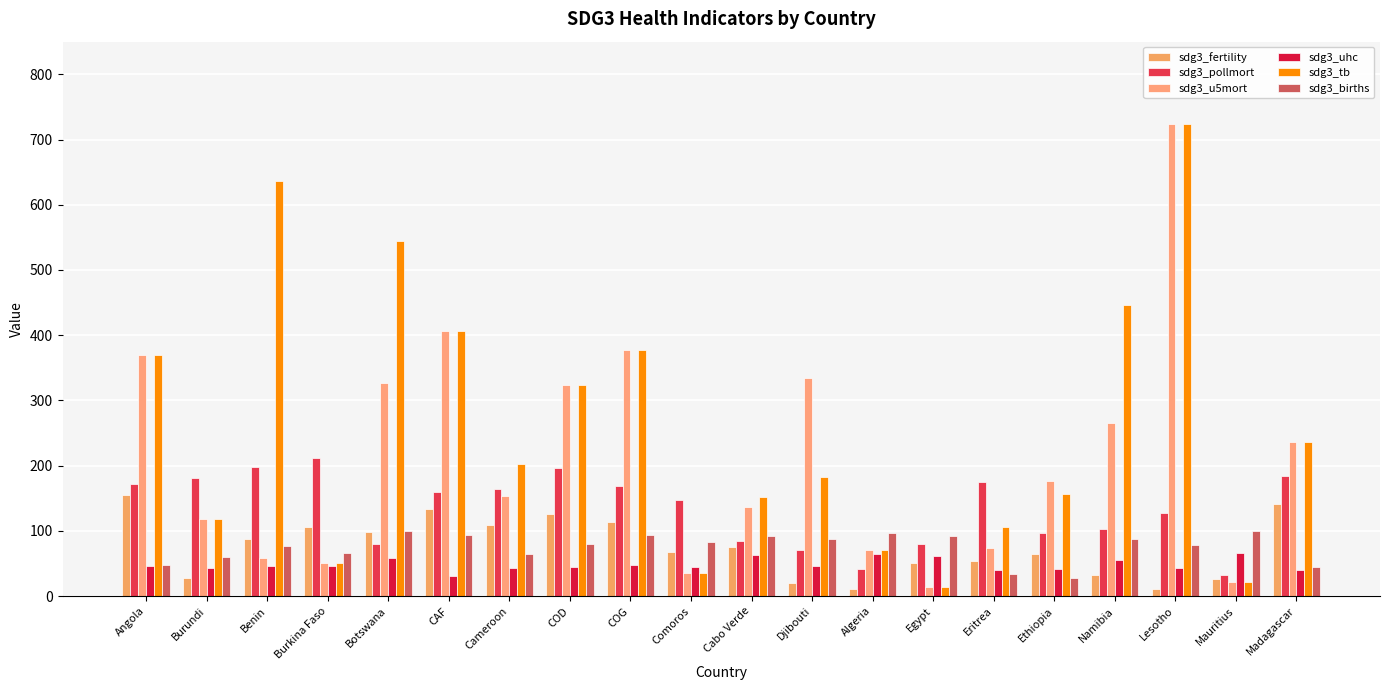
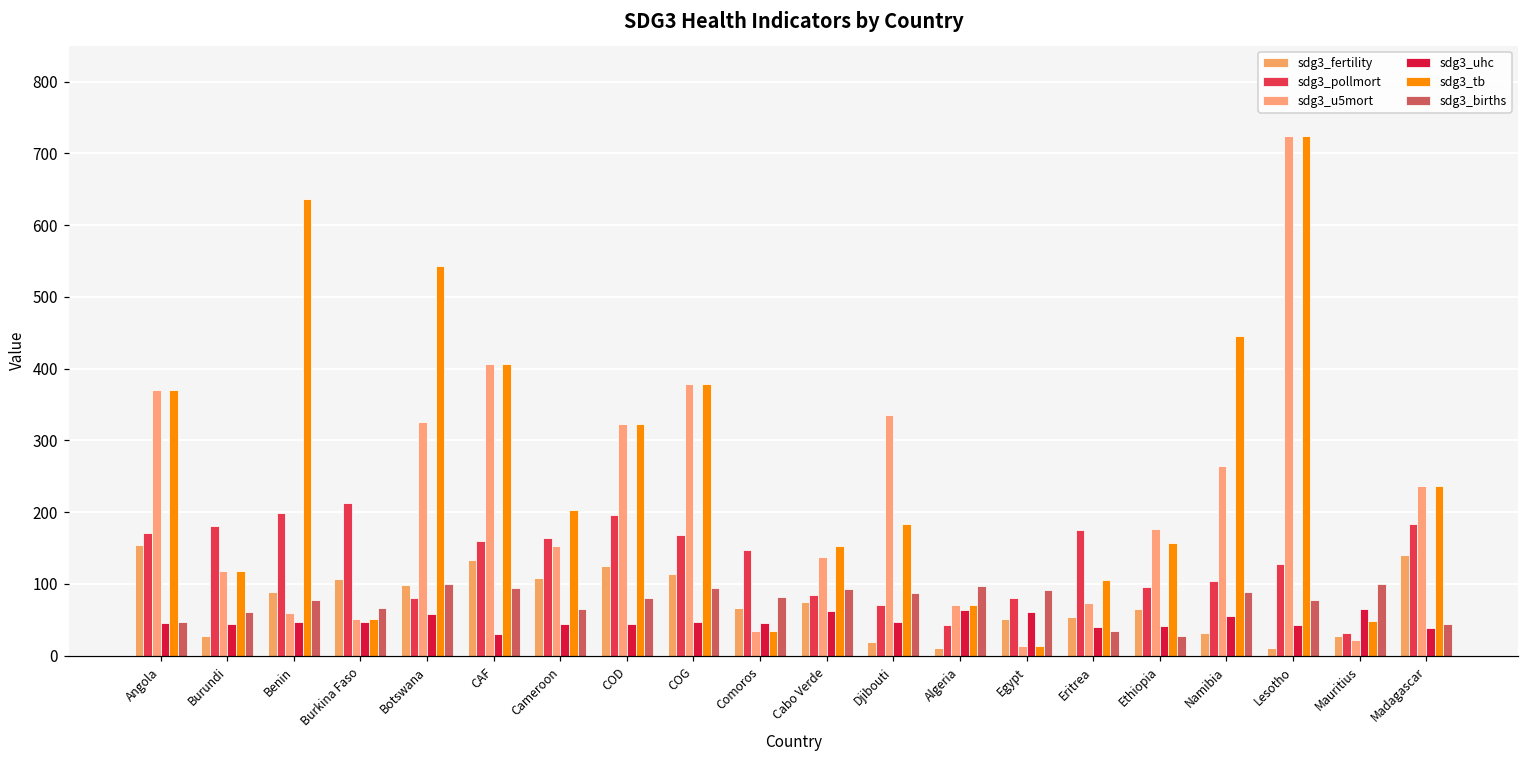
  {
    "sdg3_tb": {
      "Angola": 370,
      "Burundi": 120,
      "Benin": 640,
      "Burkina Faso": 50,
      "Botswana": 540,
      "CAF": 410,
      "Cameroon": 200,
      "COD": 320,
      "COG": 380,
      "Comoros": 40,
      "Cabo Verde": 150,
      "Djibouti": 180,
      "Algeria": 70,
      "Egypt": 10,
      "Eritrea": 110,
      "Ethiopia": 160,
      "Namibia": 450,
      "Lesotho": 720,
-     "Mauritius": 20,
+     "Mauritius": 50,
      "Madagascar": 240
    }
  }
